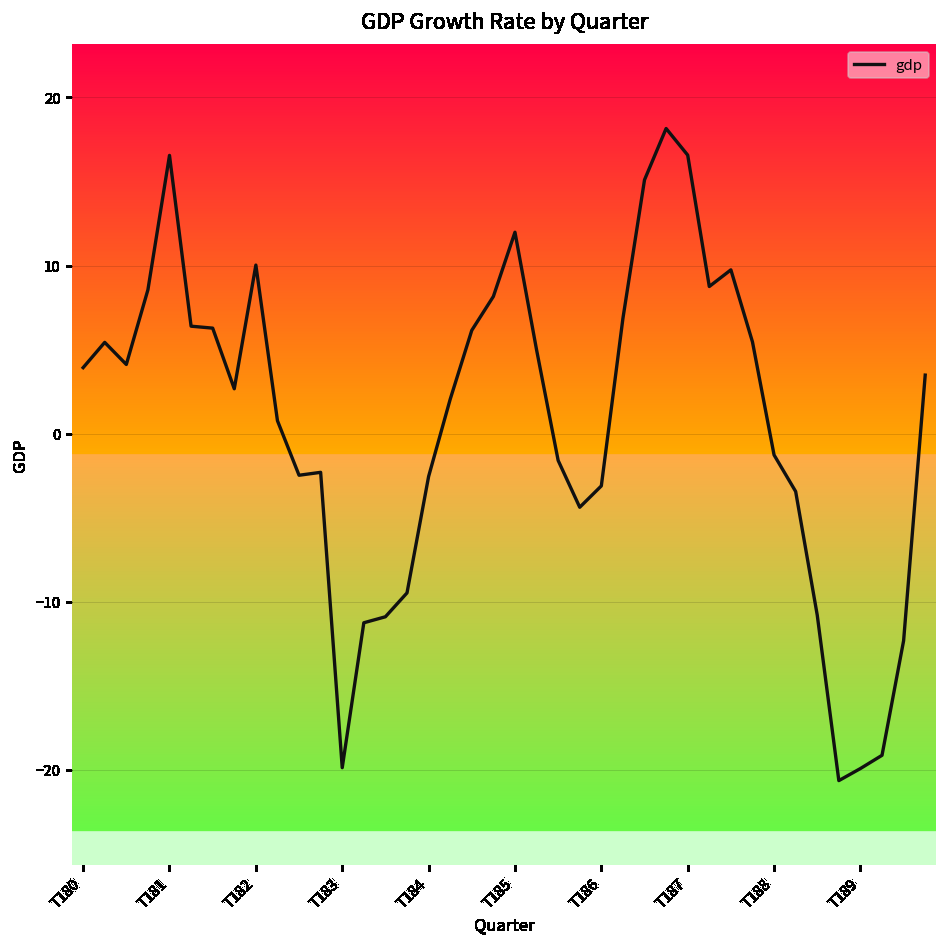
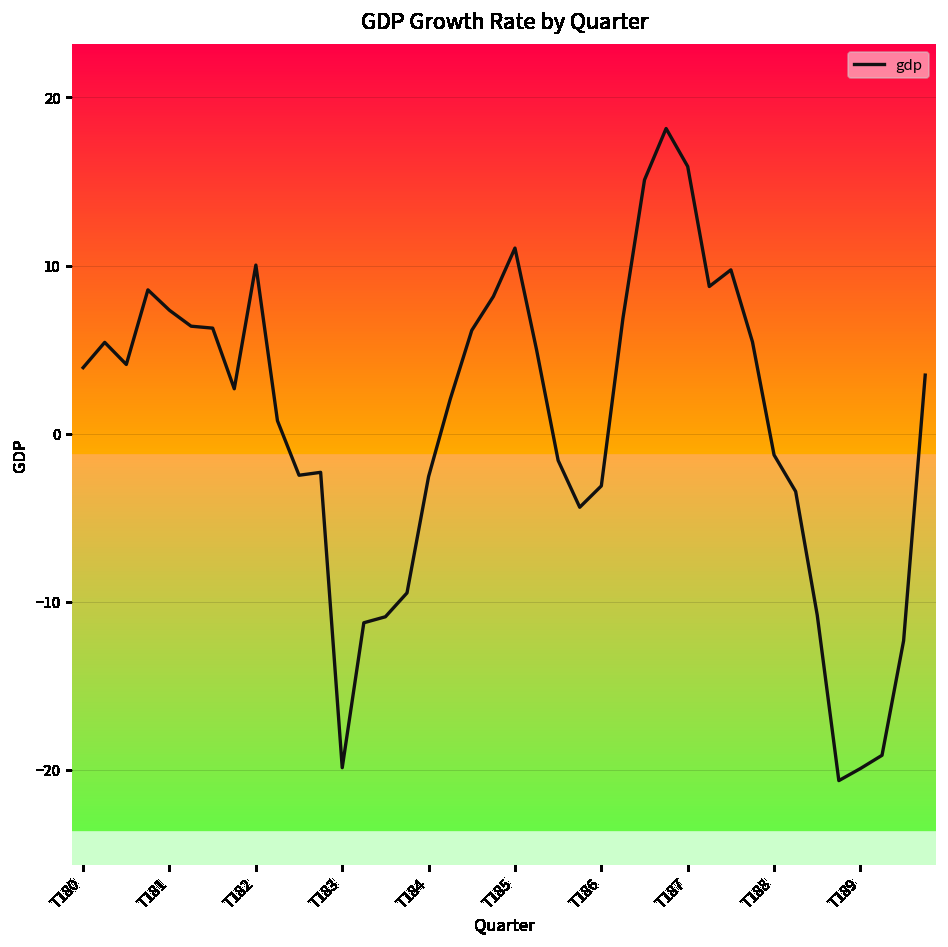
  {
    "T180": 3.9,
-   "T181": 16.6,
+   "T181": 7.3,
    "T182": 10.0,
    "T183": -19.9,
    "T184": -2.6,
-   "T185": 12.0,
+   "T185": 11.0,
    "T186": -3.1,
-   "T187": 16.6,
+   "T187": 15.9,
    "T188": -1.3,
    "T189": -19.9
  }
